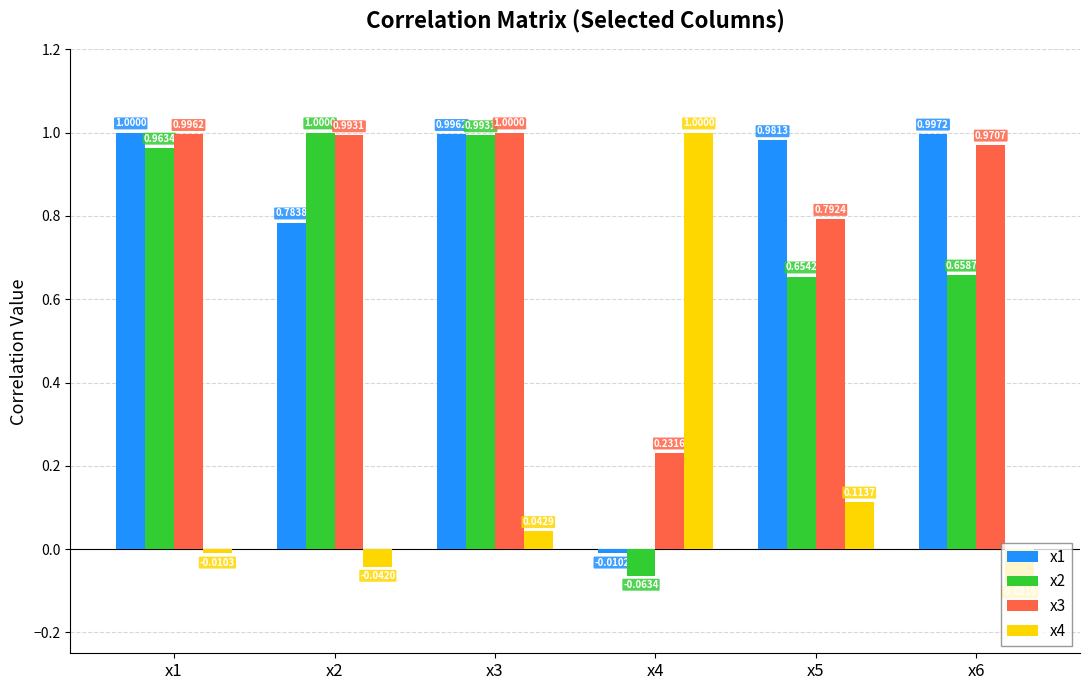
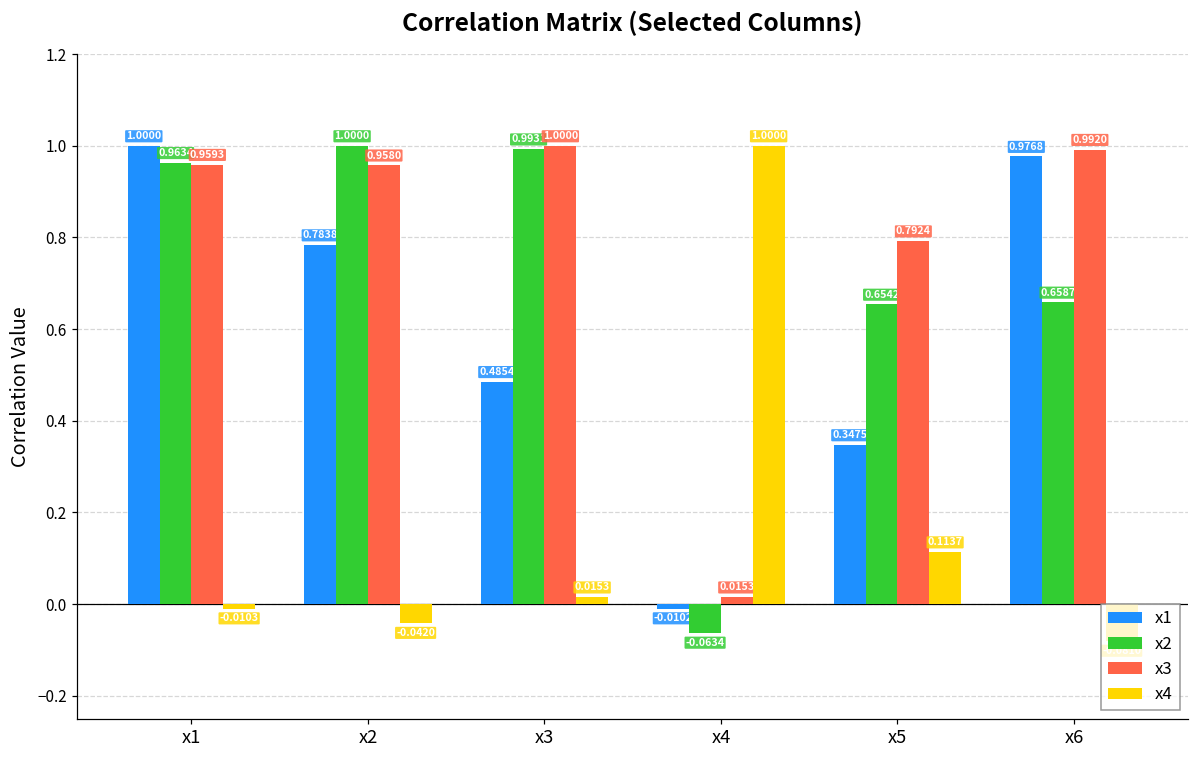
  {
    "x1": {
-     "x3": 0.9962,
-     "x5": 0.9813,
-     "x6": 0.9972
+     "x3": 0.4854,
+     "x5": 0.3475,
+     "x6": 0.9768
    },
    "x3": {
-     "x1": 0.9962,
-     "x2": 0.9931,
-     "x4": 0.2316,
-     "x6": 0.9707
+     "x1": 0.9593,
+     "x2": 0.9580,
+     "x4": 0.0153,
+     "x6": 0.9920
    },
    "x4": {
-     "x3": 0.0429
+     "x3": 0.0153
    }
  }
